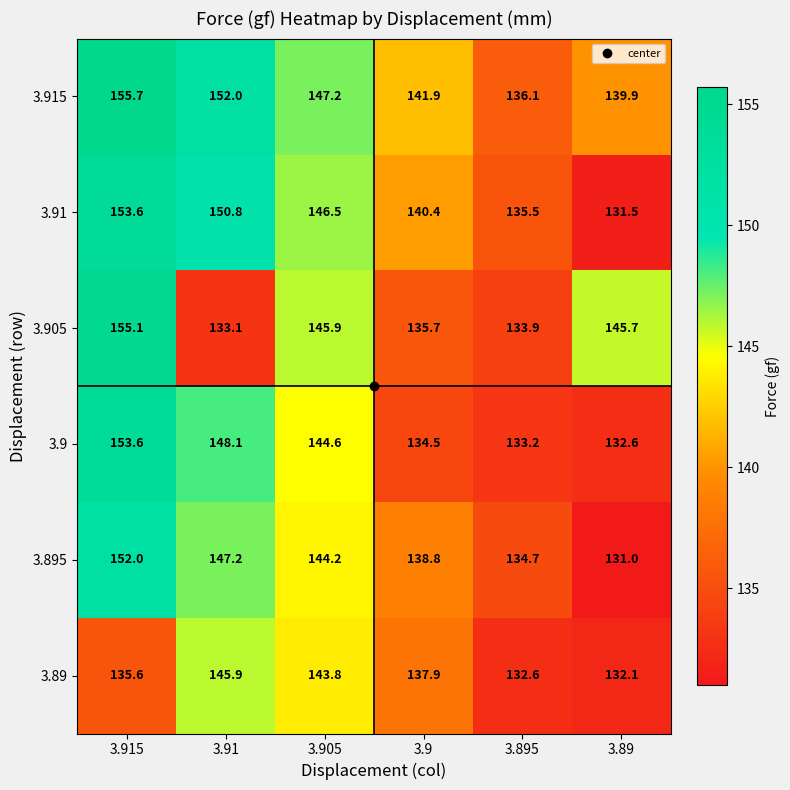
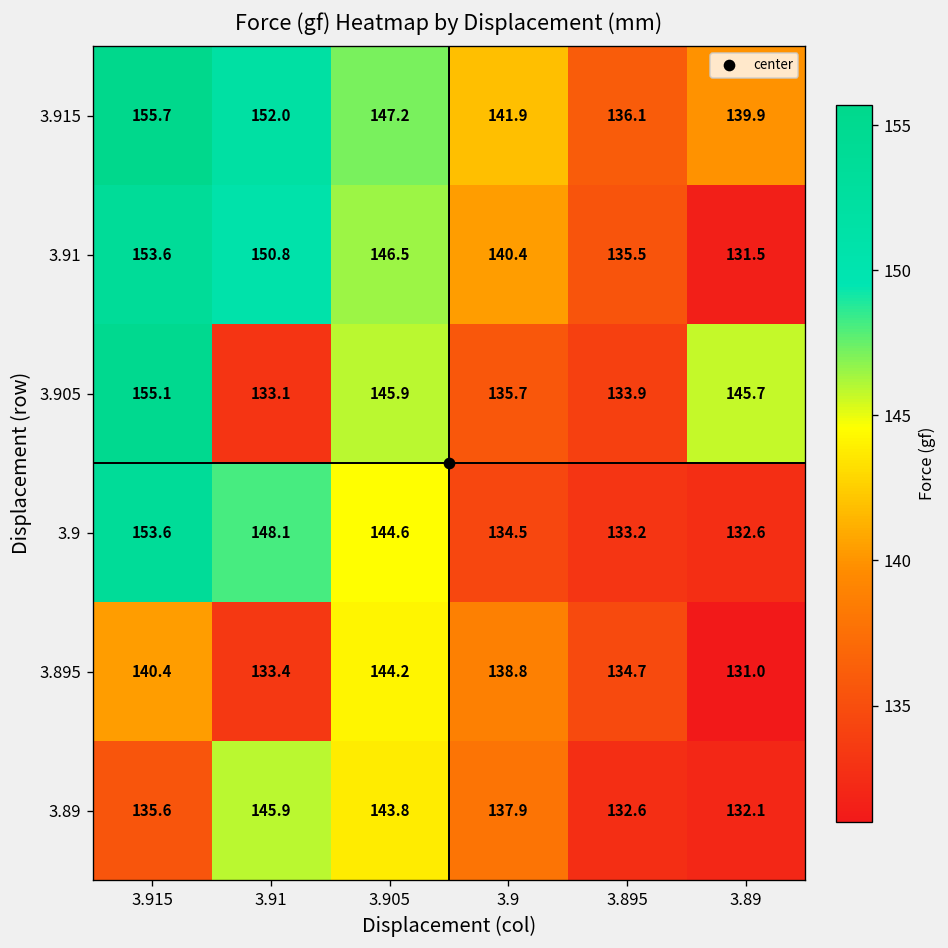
  {
    "3.915": {
      "3.915": 155.7,
      "3.91": 152.0,
      "3.905": 147.2,
      "3.9": 141.9,
      "3.895": 136.1,
      "3.89": 139.9
    },
    "3.91": {
      "3.915": 153.6,
      "3.91": 150.8,
      "3.905": 146.5,
      "3.9": 140.4,
      "3.895": 135.5,
      "3.89": 131.5
    },
    "3.905": {
      "3.915": 155.1,
      "3.91": 133.1,
      "3.905": 145.9,
      "3.9": 135.7,
      "3.895": 133.9,
      "3.89": 145.7
    },
    "3.9": {
      "3.915": 153.6,
      "3.91": 148.1,
      "3.905": 144.6,
      "3.9": 134.5,
      "3.895": 133.2,
      "3.89": 132.6
    },
    "3.895": {
-     "3.915": 152.0,
-     "3.91": 147.2,
+     "3.915": 140.4,
+     "3.91": 133.4,
      "3.905": 144.2,
      "3.9": 138.8,
      "3.895": 134.7,
      "3.89": 131.0
    },
    "3.89": {
      "3.915": 135.6,
      "3.91": 145.9,
      "3.905": 143.8,
      "3.9": 137.9,
      "3.895": 132.6,
      "3.89": 132.1
    }
  }
